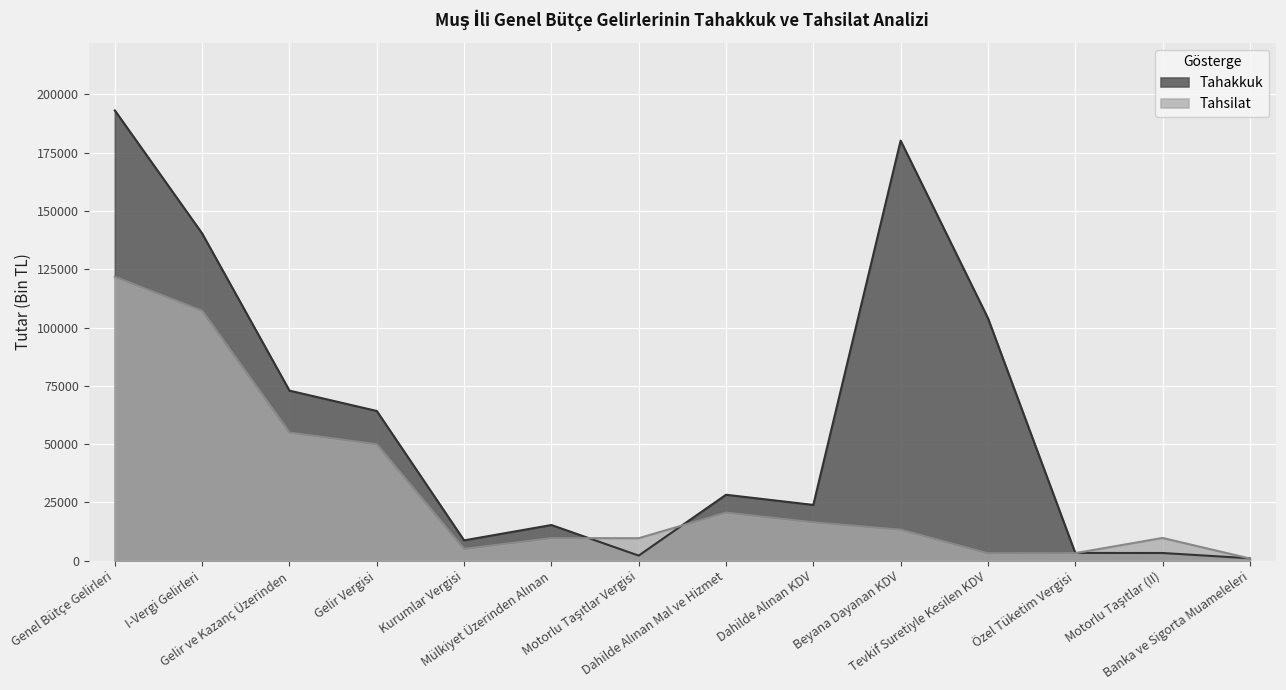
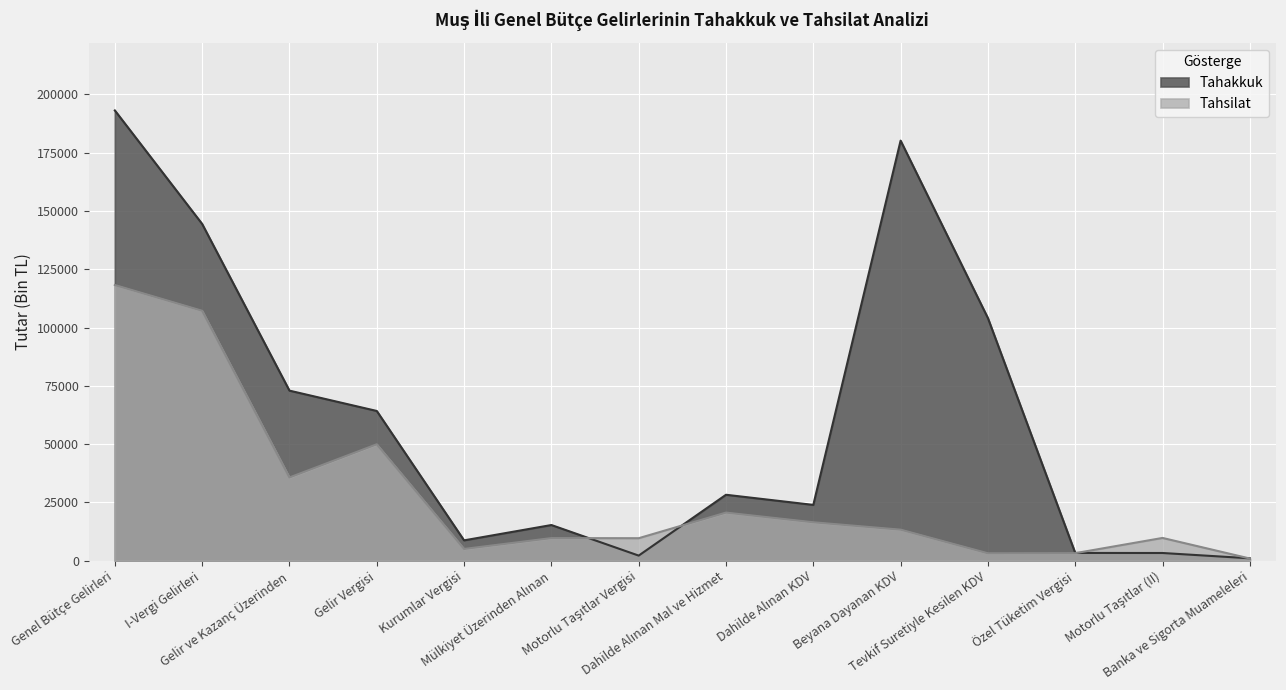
  {
    "Tahakkuk": {
      "Genel Bütçe Gelirleri": 193000,
-     "I-Vergi Gelirleri": 140000,
+     "I-Vergi Gelirleri": 144000,
      "Gelir ve Kazanç Üzerinden": 73000,
      "Gelir Vergisi": 64000,
      "Kurumlar Vergisi": 9000,
      "Mülkiyet Üzerinden Alınan": 15000,
      "Motorlu Taşıtlar Vergisi": 2000,
      "Dahilde Alınan Mal ve Hizmet": 28000,
      "Dahilde Alınan KDV": 24000,
      "Beyana Dayanan KDV": 180000,
      "Tevkif Suretiyle Kesilen KDV": 104000,
      "Motorlu Taşıtlar (II)": 3000
    },
    "Tahsilat": {
-     "Genel Bütçe Gelirleri": 122000,
+     "Genel Bütçe Gelirleri": 118000,
      "I-Vergi Gelirleri": 107000,
-     "Gelir ve Kazanç Üzerinden": 55000,
+     "Gelir ve Kazanç Üzerinden": 36000,
      "Gelir Vergisi": 50000,
      "Kurumlar Vergisi": 5000,
      "Mülkiyet Üzerinden Alınan": 10000,
      "Motorlu Taşıtlar Vergisi": 10000,
      "Dahilde Alınan Mal ve Hizmet": 21000,
      "Dahilde Alınan KDV": 16000,
      "Beyana Dayanan KDV": 13000,
      "Tevkif Suretiyle Kesilen KDV": 3000,
      "Motorlu Taşıtlar (II)": 10000
    }
  }
